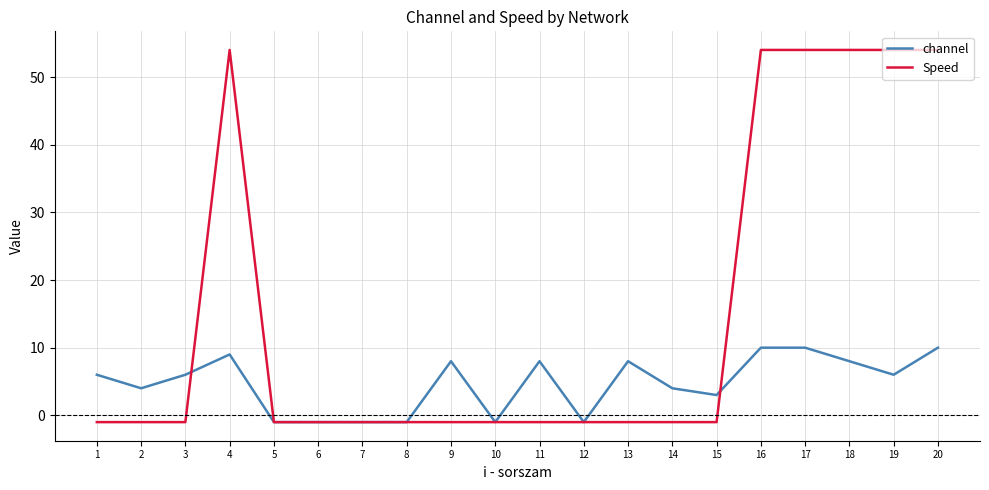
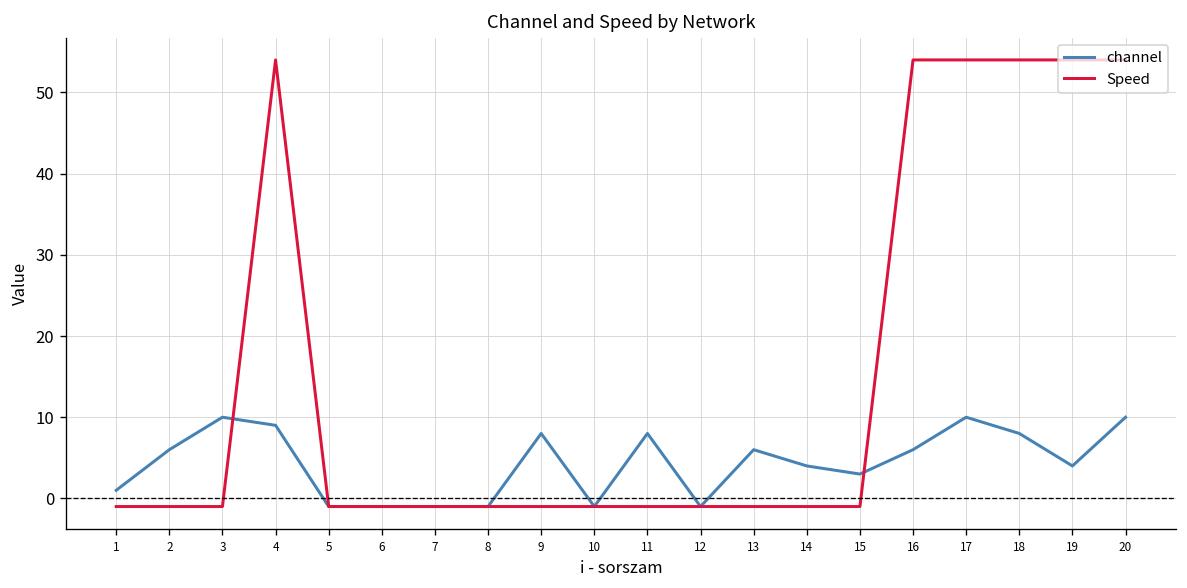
  {
    "channel": {
-     "1": 6,
-     "2": 4,
-     "3": 6,
+     "1": 1,
+     "2": 6,
+     "3": 10,
      "4": 9,
      "9": 8,
      "11": 8,
-     "13": 8,
+     "13": 6,
      "14": 4,
      "15": 3,
-     "16": 10,
+     "16": 6,
      "17": 10,
      "18": 8,
-     "19": 6,
+     "19": 4,
      "20": 10
    },
    "Speed": {
      "1": -1,
      "2": -1,
      "3": -1,
      "4": 54,
      "9": -1,
      "11": -1,
      "13": -1,
      "14": -1,
      "15": -1,
      "16": 54,
      "17": 54,
      "18": 54
    }
  }
